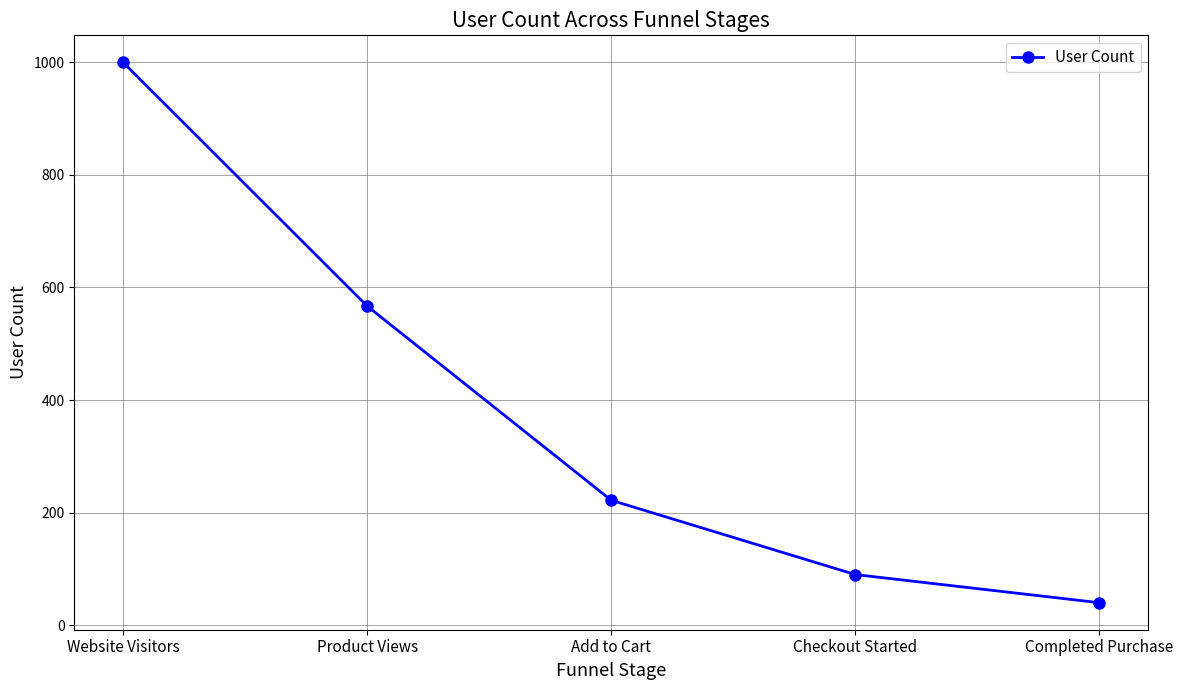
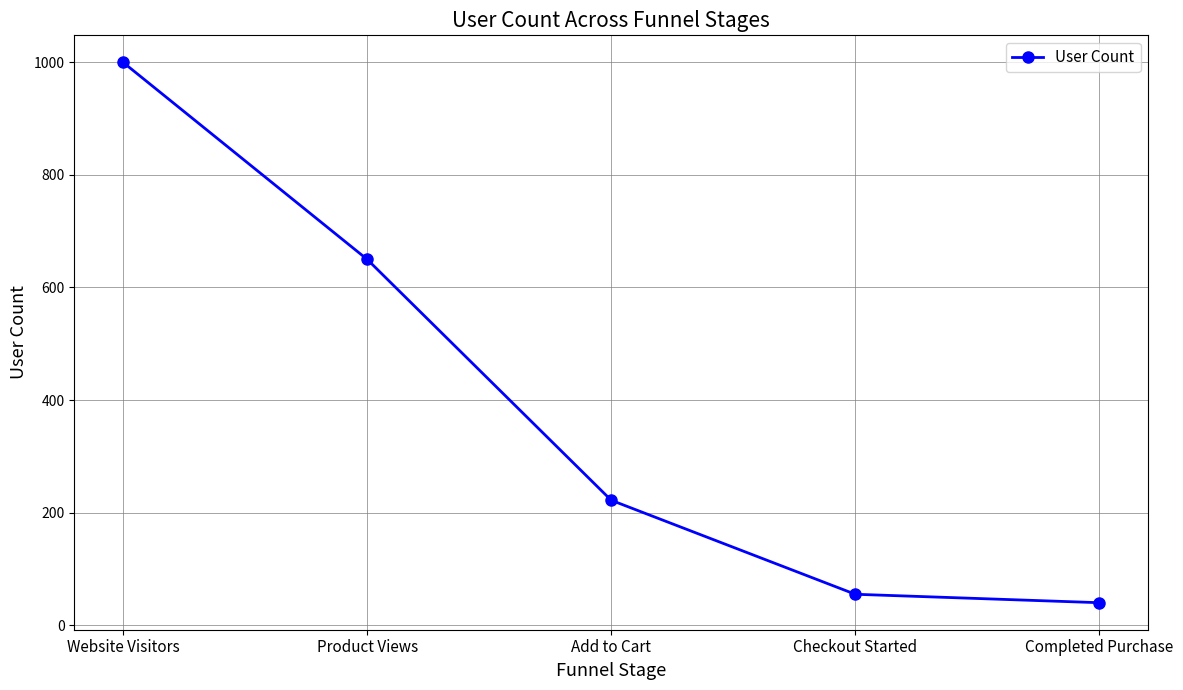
  {
    "Website Visitors": 1000,
-   "Product Views": 570,
+   "Product Views": 650,
    "Add to Cart": 220,
-   "Checkout Started": 90,
+   "Checkout Started": 60,
    "Completed Purchase": 40
  }
